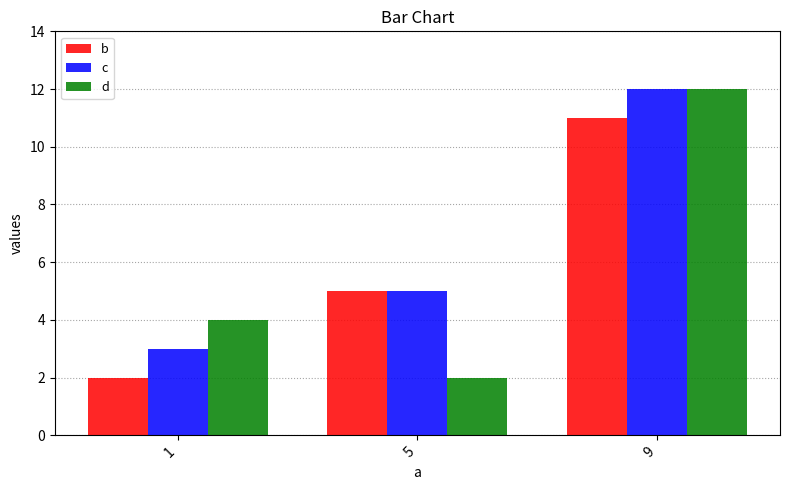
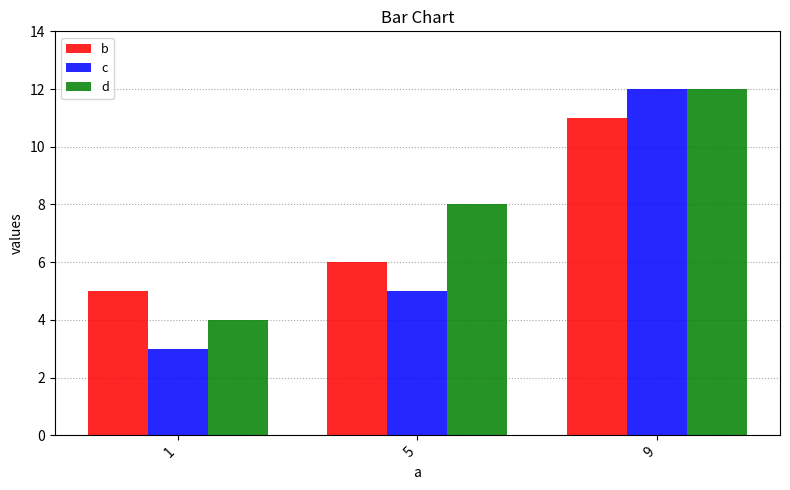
  {
    "b": {
-     "1": 2,
-     "5": 5,
+     "1": 5,
+     "5": 6,
      "9": 11
    },
    "c": {
      "1": 3,
      "5": 5,
      "9": 12
    },
    "d": {
      "1": 4,
-     "5": 2,
+     "5": 8,
      "9": 12
    }
  }
